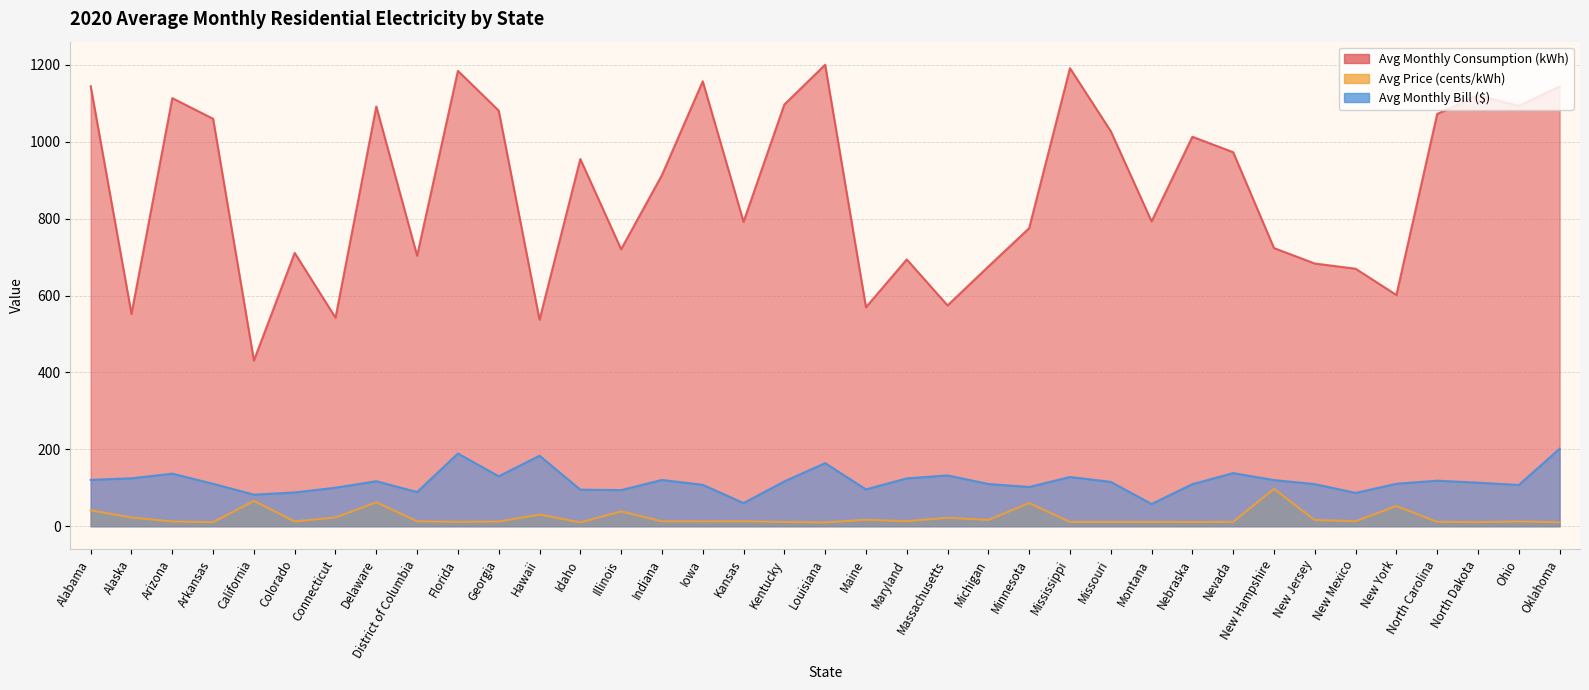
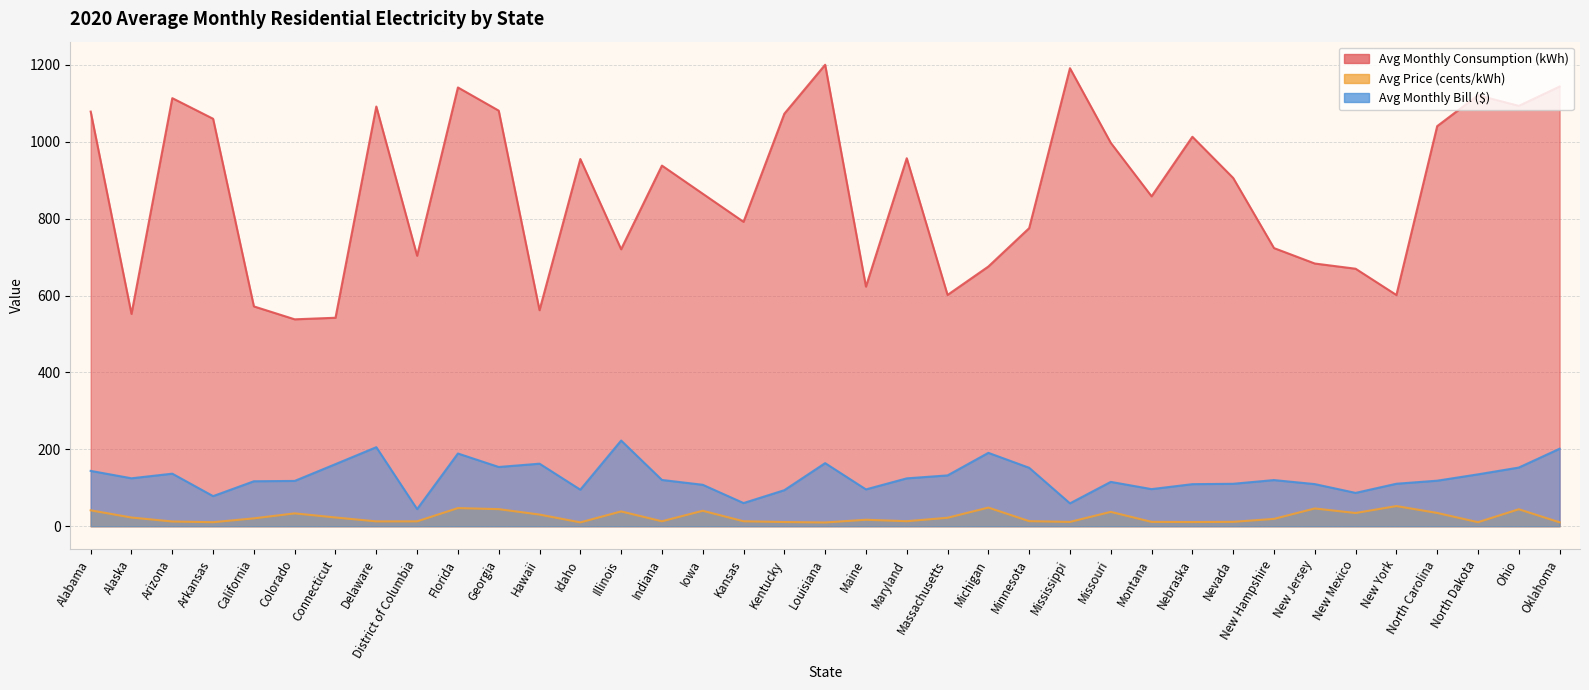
  {
    "Avg Monthly Consumption (kWh)": {
-     "Alabama": 1140,
+     "Alabama": 1080,
      "Alaska": 550,
      "Arizona": 1110,
      "Arkansas": 1060,
-     "California": 430,
-     "Colorado": 710,
+     "California": 570,
+     "Colorado": 540,
      "Connecticut": 540,
      "Delaware": 1090,
      "District of Columbia": 700,
-     "Florida": 1180,
+     "Florida": 1140,
      "Georgia": 1080,
-     "Hawaii": 540,
+     "Hawaii": 560,
      "Idaho": 960,
      "Illinois": 720,
-     "Indiana": 910,
-     "Iowa": 1160,
+     "Indiana": 940,
+     "Iowa": 870,
      "Kansas": 790,
-     "Kentucky": 1100,
+     "Kentucky": 1070,
      "Louisiana": 1200,
-     "Maine": 570,
-     "Maryland": 690,
-     "Massachusetts": 570,
+     "Maine": 620,
+     "Maryland": 960,
+     "Massachusetts": 600,
      "Michigan": 680,
      "Minnesota": 780,
      "Mississippi": 1190,
-     "Missouri": 1030,
-     "Montana": 790,
+     "Missouri": 1000,
+     "Montana": 860,
      "Nebraska": 1010,
-     "Nevada": 970,
+     "Nevada": 910,
      "New Hampshire": 720,
      "New Jersey": 680,
      "New Mexico": 670,
      "New York": 600,
-     "North Carolina": 1070
+     "North Carolina": 1040
    },
    "Avg Price (cents/kWh)": {
      "Alabama": 40,
      "Alaska": 20,
      "Arizona": 10,
      "Arkansas": 10,
-     "California": 70,
-     "Colorado": 10,
+     "California": 20,
+     "Colorado": 30,
      "Connecticut": 20,
-     "Delaware": 60,
+     "Delaware": 10,
      "District of Columbia": 10,
-     "Florida": 10,
-     "Georgia": 10,
+     "Florida": 50,
+     "Georgia": 40,
      "Hawaii": 30,
      "Idaho": 10,
      "Illinois": 40,
      "Indiana": 10,
-     "Iowa": 10,
+     "Iowa": 40,
      "Kansas": 10,
      "Kentucky": 10,
      "Louisiana": 10,
      "Maine": 20,
      "Maryland": 10,
      "Massachusetts": 20,
-     "Michigan": 20,
-     "Minnesota": 60,
+     "Michigan": 50,
+     "Minnesota": 10,
      "Mississippi": 10,
-     "Missouri": 10,
+     "Missouri": 40,
      "Montana": 10,
      "Nebraska": 10,
      "Nevada": 10,
-     "New Hampshire": 100,
-     "New Jersey": 20,
-     "New Mexico": 10,
+     "New Hampshire": 20,
+     "New Jersey": 50,
+     "New Mexico": 30,
      "New York": 50,
-     "North Carolina": 10,
+     "North Carolina": 30,
      "North Dakota": 10,
-     "Ohio": 10,
+     "Ohio": 40,
      "Oklahoma": 10
    },
    "Avg Monthly Bill ($)": {
-     "Alabama": 120,
+     "Alabama": 140,
      "Alaska": 120,
      "Arizona": 140,
-     "Arkansas": 110,
-     "California": 80,
-     "Colorado": 90,
-     "Connecticut": 100,
-     "Delaware": 120,
-     "District of Columbia": 90,
+     "Arkansas": 80,
+     "California": 120,
+     "Colorado": 120,
+     "Connecticut": 160,
+     "Delaware": 210,
+     "District of Columbia": 40,
      "Florida": 190,
-     "Georgia": 130,
-     "Hawaii": 180,
+     "Georgia": 150,
+     "Hawaii": 160,
      "Idaho": 100,
-     "Illinois": 90,
+     "Illinois": 220,
      "Indiana": 120,
      "Iowa": 110,
      "Kansas": 60,
-     "Kentucky": 120,
+     "Kentucky": 90,
      "Louisiana": 160,
      "Maine": 100,
      "Maryland": 120,
      "Massachusetts": 130,
-     "Michigan": 110,
-     "Minnesota": 100,
-     "Mississippi": 130,
+     "Michigan": 190,
+     "Minnesota": 150,
+     "Mississippi": 60,
      "Missouri": 120,
-     "Montana": 60,
+     "Montana": 100,
      "Nebraska": 110,
-     "Nevada": 140,
+     "Nevada": 110,
      "New Hampshire": 120,
      "New Jersey": 110,
      "New Mexico": 90,
      "New York": 110,
      "North Carolina": 120,
-     "North Dakota": 110,
-     "Ohio": 110,
+     "North Dakota": 130,
+     "Ohio": 150,
      "Oklahoma": 200
    }
  }
